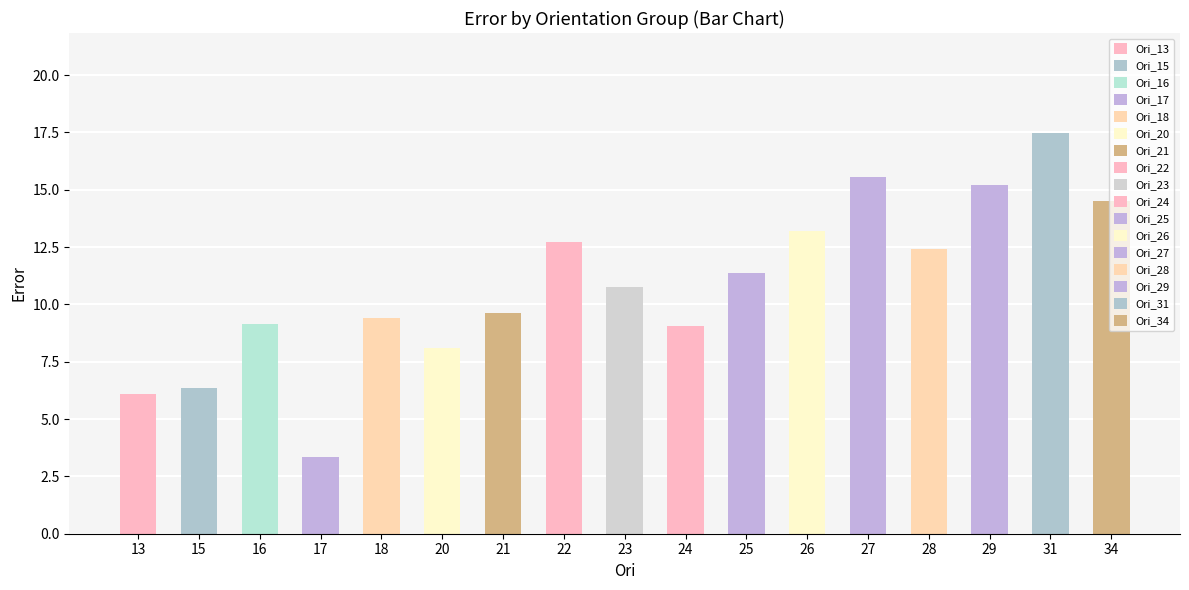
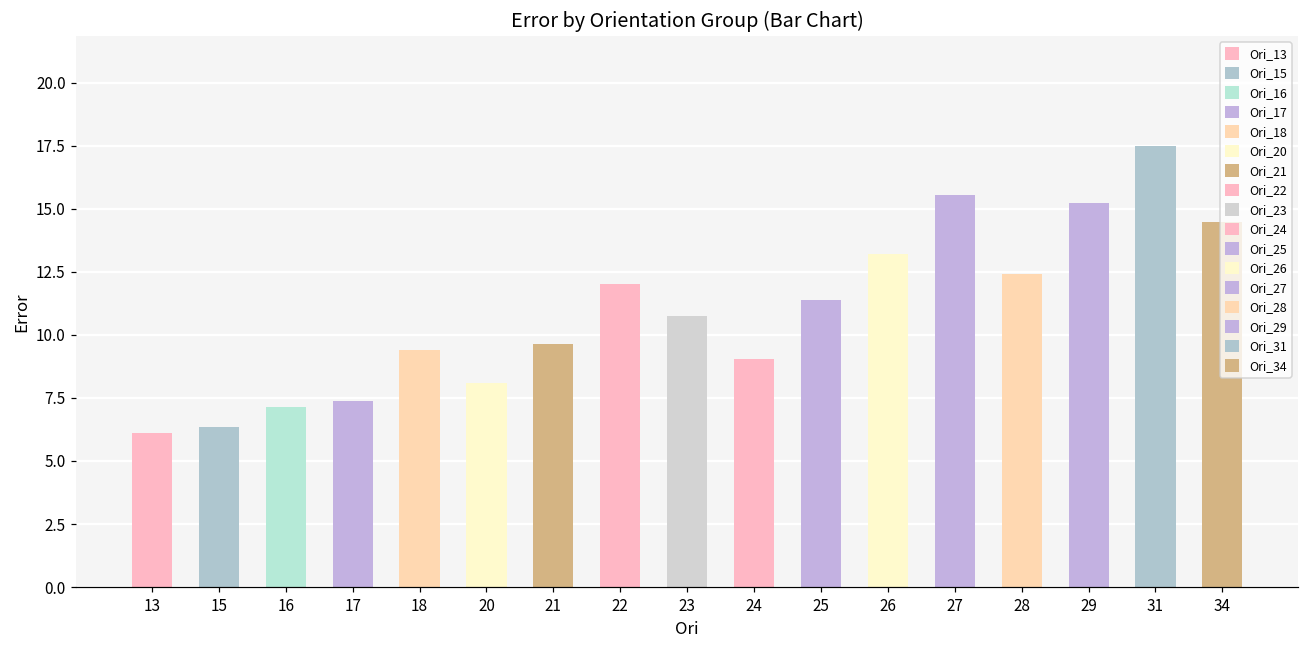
  {
    "13": 6.1,
    "15": 6.4,
-   "16": 9.1,
-   "17": 3.3,
+   "16": 7.2,
+   "17": 7.4,
    "18": 9.4,
    "20": 8.1,
    "21": 9.6,
-   "22": 12.7,
+   "22": 12.0,
    "23": 10.7,
    "24": 9.1,
    "25": 11.4,
    "26": 13.2,
    "27": 15.6,
    "28": 12.4,
    "29": 15.2,
    "31": 17.5
  }
